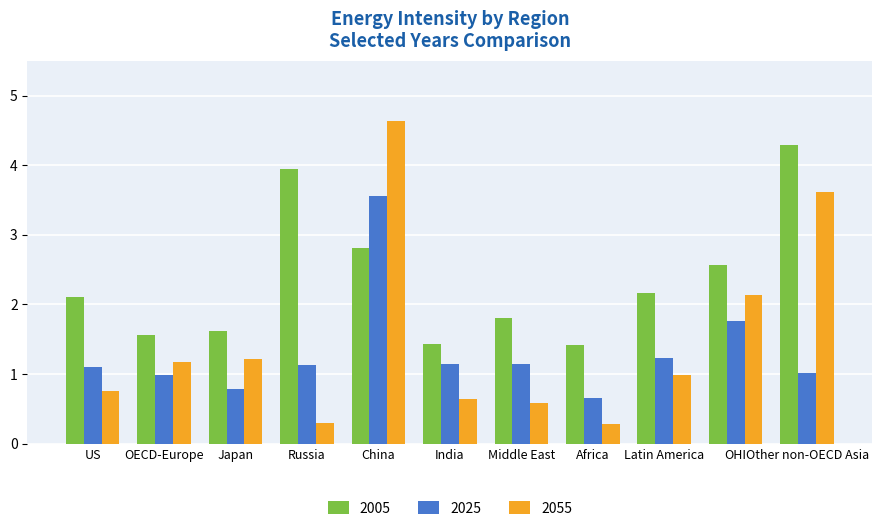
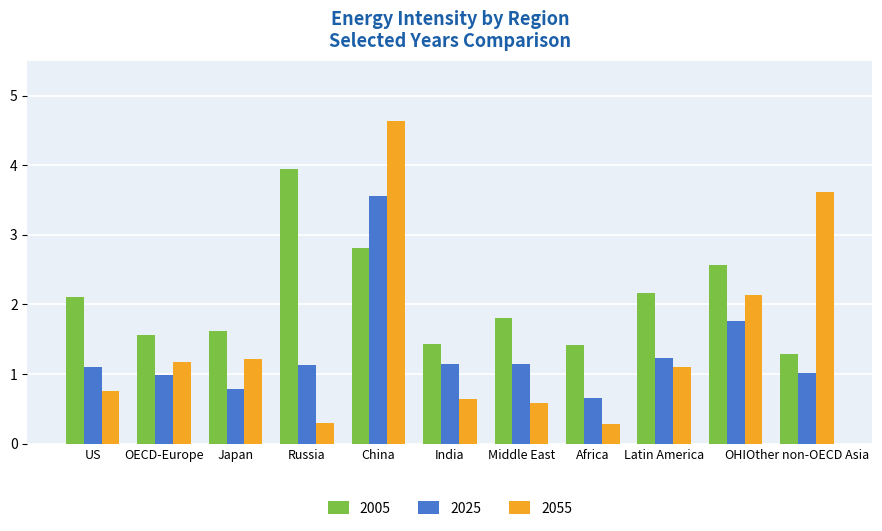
  {
    "2005": {
      "US": 2.1,
      "OECD-Europe": 1.6,
      "Japan": 1.6,
      "Russia": 3.9,
      "China": 2.8,
      "India": 1.4,
      "Middle East": 1.8,
      "Africa": 1.4,
      "Latin America": 2.2,
      "OHI": 2.6,
-     "Other non-OECD Asia": 4.3
+     "Other non-OECD Asia": 1.3
    },
    "2025": {
      "US": 1.1,
      "OECD-Europe": 1.0,
      "Japan": 0.8,
      "Russia": 1.1,
      "China": 3.6,
      "India": 1.1,
      "Middle East": 1.2,
      "Africa": 0.7,
      "Latin America": 1.2,
      "OHI": 1.8,
      "Other non-OECD Asia": 1.0
    },
    "2055": {
      "US": 0.8,
      "OECD-Europe": 1.2,
      "Japan": 1.2,
      "Russia": 0.3,
      "China": 4.6,
      "India": 0.6,
      "Middle East": 0.6,
      "Africa": 0.3,
-     "Latin America": 1.0,
+     "Latin America": 1.1,
      "OHI": 2.1,
      "Other non-OECD Asia": 3.6
    }
  }
